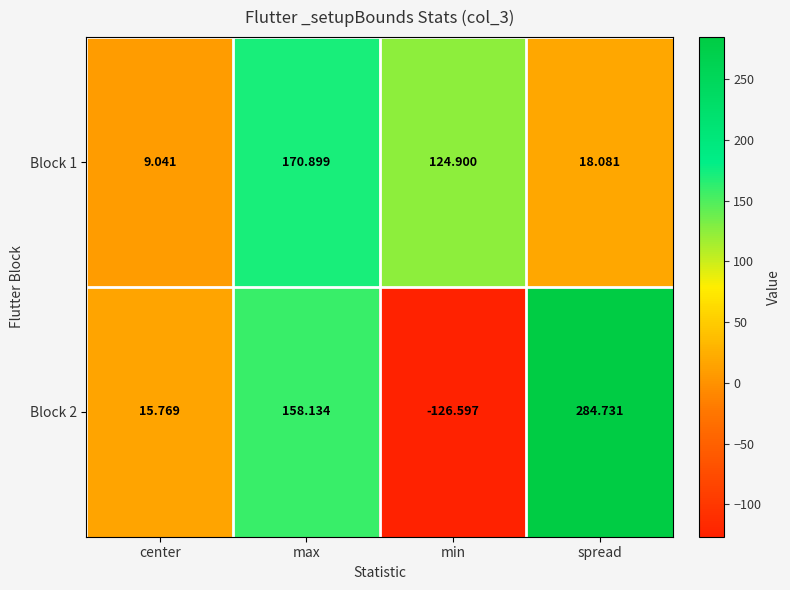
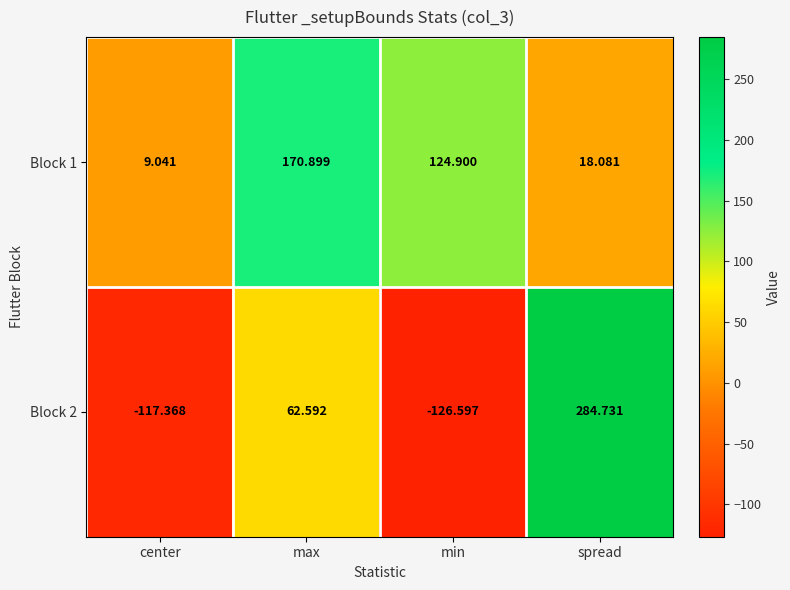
  {
    "Block 1": {
      "center": 9.041,
      "max": 170.899,
      "min": 124.900,
      "spread": 18.081
    },
    "Block 2": {
-     "center": 15.769,
-     "max": 158.134,
+     "center": -117.368,
+     "max": 62.592,
      "min": -126.597,
      "spread": 284.731
    }
  }
